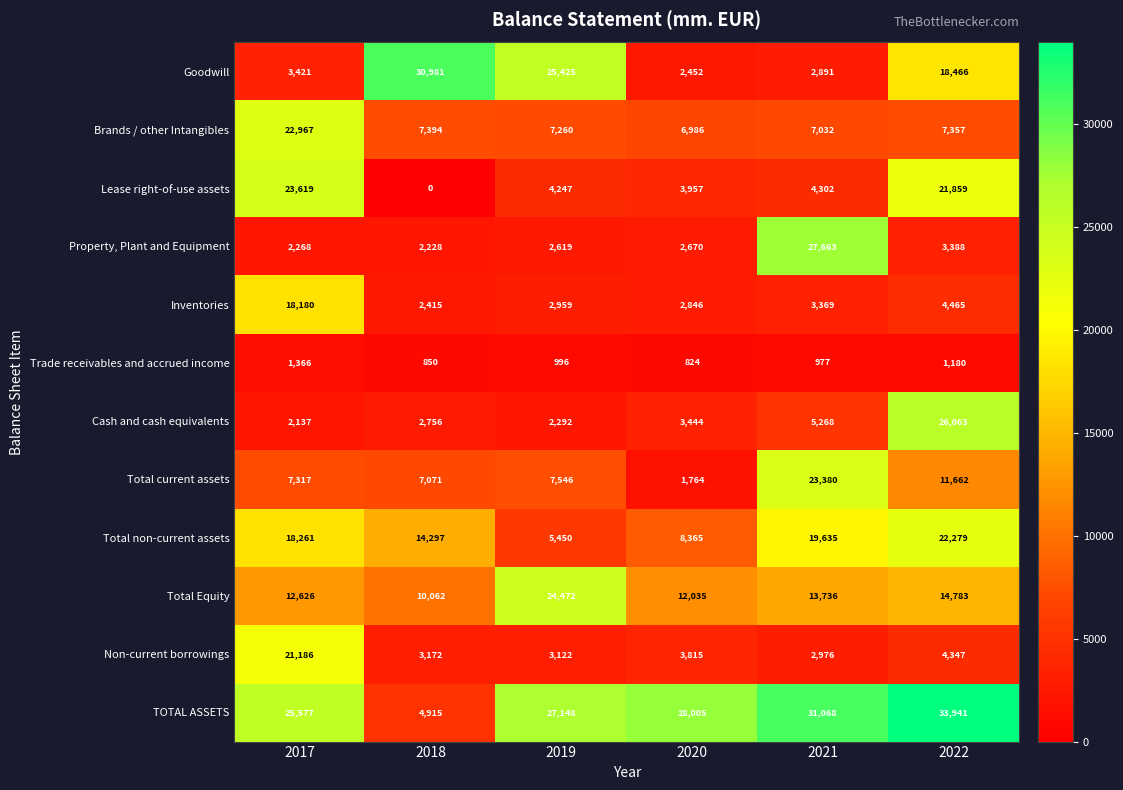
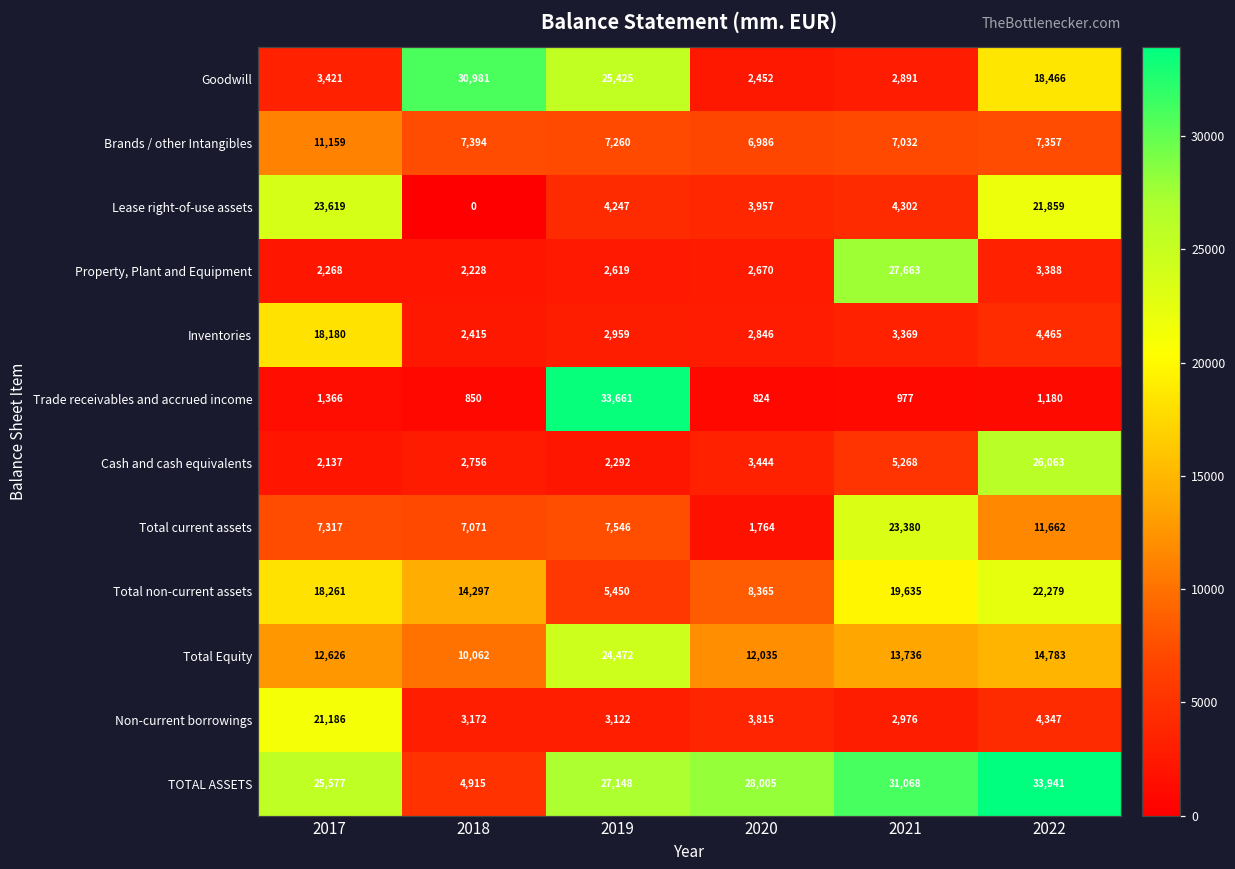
  {
    "Goodwill": {
      "2017": "3,421",
      "2018": "30,981",
      "2019": "25,425",
      "2020": "2,452",
      "2021": "2,891",
      "2022": "18,466"
    },
    "Brands / other Intangibles": {
-     "2017": "22,967",
+     "2017": "11,159",
      "2018": "7,394",
      "2019": "7,260",
      "2020": "6,986",
      "2021": "7,032",
      "2022": "7,357"
    },
    "Lease right-of-use assets": {
      "2017": "23,619",
      "2018": "0",
      "2019": "4,247",
      "2020": "3,957",
      "2021": "4,302",
      "2022": "21,859"
    },
    "Property, Plant and Equipment": {
      "2017": "2,268",
      "2018": "2,228",
      "2019": "2,619",
      "2020": "2,670",
      "2021": "27,663",
      "2022": "3,388"
    },
    "Inventories": {
      "2017": "18,180",
      "2018": "2,415",
      "2019": "2,959",
      "2020": "2,846",
      "2021": "3,369",
      "2022": "4,465"
    },
    "Trade receivables and accrued income": {
      "2017": "1,366",
      "2018": "850",
-     "2019": "996",
+     "2019": "33,661",
      "2020": "824",
      "2021": "977",
      "2022": "1,180"
    },
    "Cash and cash equivalents": {
      "2017": "2,137",
      "2018": "2,756",
      "2019": "2,292",
      "2020": "3,444",
      "2021": "5,268",
      "2022": "26,063"
    },
    "Total current assets": {
      "2017": "7,317",
      "2018": "7,071",
      "2019": "7,546",
      "2020": "1,764",
      "2021": "23,380",
      "2022": "11,662"
    },
    "Total non-current assets": {
      "2017": "18,261",
      "2018": "14,297",
      "2019": "5,450",
      "2020": "8,365",
      "2021": "19,635",
      "2022": "22,279"
    },
    "Total Equity": {
      "2017": "12,626",
      "2018": "10,062",
      "2019": "24,472",
      "2020": "12,035",
      "2021": "13,736",
      "2022": "14,783"
    },
    "Non-current borrowings": {
      "2017": "21,186",
      "2018": "3,172",
      "2019": "3,122",
      "2020": "3,815",
      "2021": "2,976",
      "2022": "4,347"
    },
    "TOTAL ASSETS": {
      "2017": "25,577",
      "2018": "4,915",
      "2019": "27,148",
      "2020": "28,005",
      "2021": "31,068",
      "2022": "33,941"
    }
  }
